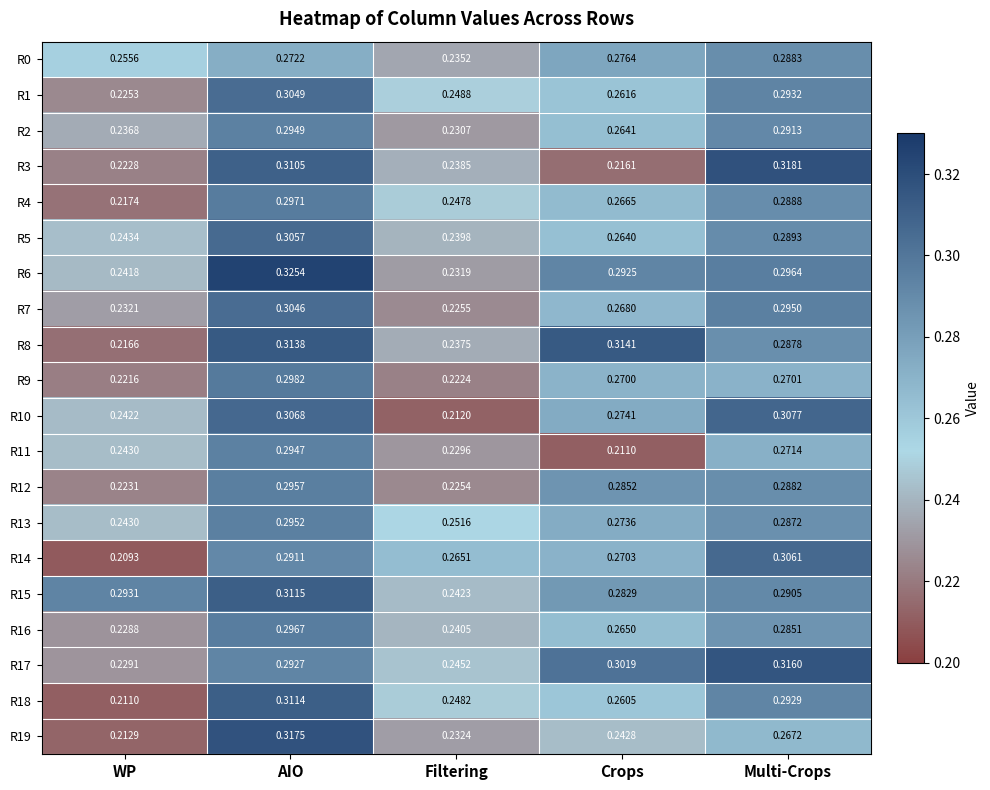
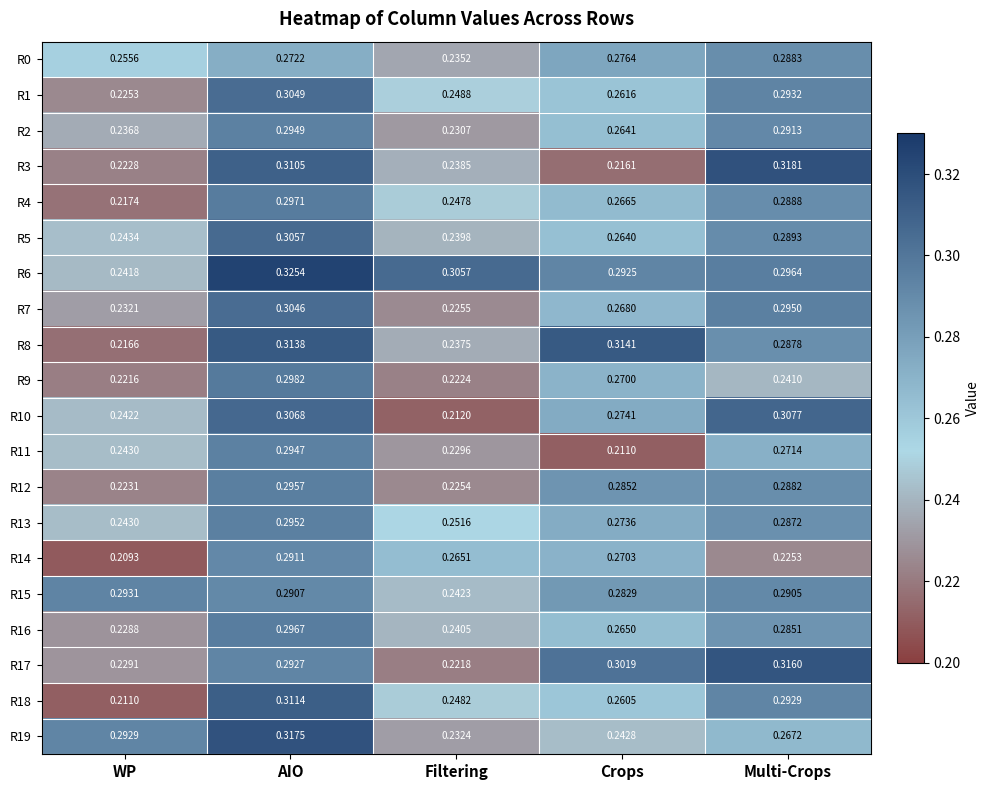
  {
    "R0": {
      "WP": 0.2556,
      "AIO": 0.2722,
      "Filtering": 0.2352,
      "Crops": 0.2764,
      "Multi-Crops": 0.2883
    },
    "R1": {
      "WP": 0.2253,
      "AIO": 0.3049,
      "Filtering": 0.2488,
      "Crops": 0.2616,
      "Multi-Crops": 0.2932
    },
    "R2": {
      "WP": 0.2368,
      "AIO": 0.2949,
      "Filtering": 0.2307,
      "Crops": 0.2641,
      "Multi-Crops": 0.2913
    },
    "R3": {
      "WP": 0.2228,
      "AIO": 0.3105,
      "Filtering": 0.2385,
      "Crops": 0.2161,
      "Multi-Crops": 0.3181
    },
    "R4": {
      "WP": 0.2174,
      "AIO": 0.2971,
      "Filtering": 0.2478,
      "Crops": 0.2665,
      "Multi-Crops": 0.2888
    },
    "R5": {
      "WP": 0.2434,
      "AIO": 0.3057,
      "Filtering": 0.2398,
      "Crops": 0.2640,
      "Multi-Crops": 0.2893
    },
    "R6": {
      "WP": 0.2418,
      "AIO": 0.3254,
-     "Filtering": 0.2319,
+     "Filtering": 0.3057,
      "Crops": 0.2925,
      "Multi-Crops": 0.2964
    },
    "R7": {
      "WP": 0.2321,
      "AIO": 0.3046,
      "Filtering": 0.2255,
      "Crops": 0.2680,
      "Multi-Crops": 0.2950
    },
    "R8": {
      "WP": 0.2166,
      "AIO": 0.3138,
      "Filtering": 0.2375,
      "Crops": 0.3141,
      "Multi-Crops": 0.2878
    },
    "R9": {
      "WP": 0.2216,
      "AIO": 0.2982,
      "Filtering": 0.2224,
      "Crops": 0.2700,
-     "Multi-Crops": 0.2701
+     "Multi-Crops": 0.2410
    },
    "R10": {
      "WP": 0.2422,
      "AIO": 0.3068,
      "Filtering": 0.2120,
      "Crops": 0.2741,
      "Multi-Crops": 0.3077
    },
    "R11": {
      "WP": 0.2430,
      "AIO": 0.2947,
      "Filtering": 0.2296,
      "Crops": 0.2110,
      "Multi-Crops": 0.2714
    },
    "R12": {
      "WP": 0.2231,
      "AIO": 0.2957,
      "Filtering": 0.2254,
      "Crops": 0.2852,
      "Multi-Crops": 0.2882
    },
    "R13": {
      "WP": 0.2430,
      "AIO": 0.2952,
      "Filtering": 0.2516,
      "Crops": 0.2736,
      "Multi-Crops": 0.2872
    },
    "R14": {
      "WP": 0.2093,
      "AIO": 0.2911,
      "Filtering": 0.2651,
      "Crops": 0.2703,
-     "Multi-Crops": 0.3061
+     "Multi-Crops": 0.2253
    },
    "R15": {
      "WP": 0.2931,
-     "AIO": 0.3115,
+     "AIO": 0.2907,
      "Filtering": 0.2423,
      "Crops": 0.2829,
      "Multi-Crops": 0.2905
    },
    "R16": {
      "WP": 0.2288,
      "AIO": 0.2967,
      "Filtering": 0.2405,
      "Crops": 0.2650,
      "Multi-Crops": 0.2851
    },
    "R17": {
      "WP": 0.2291,
      "AIO": 0.2927,
-     "Filtering": 0.2452,
+     "Filtering": 0.2218,
      "Crops": 0.3019,
      "Multi-Crops": 0.3160
    },
    "R18": {
      "WP": 0.2110,
      "AIO": 0.3114,
      "Filtering": 0.2482,
      "Crops": 0.2605,
      "Multi-Crops": 0.2929
    },
    "R19": {
-     "WP": 0.2129,
+     "WP": 0.2929,
      "AIO": 0.3175,
      "Filtering": 0.2324,
      "Crops": 0.2428,
      "Multi-Crops": 0.2672
    }
  }
